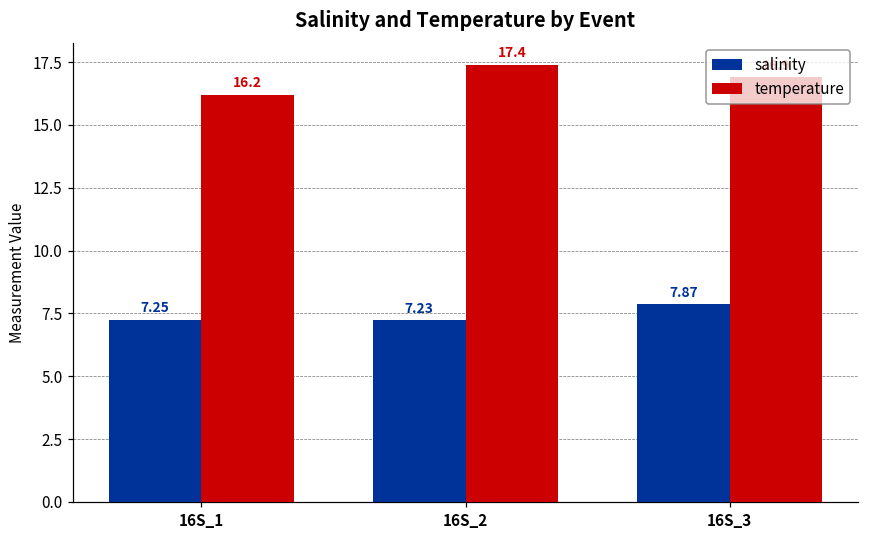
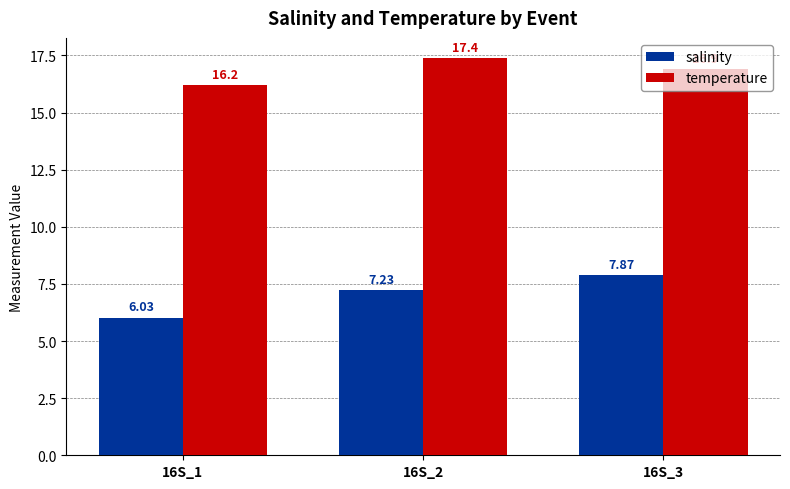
  {
    "salinity": {
-     "16S_1": 7.25,
+     "16S_1": 6.03,
      "16S_2": 7.23,
      "16S_3": 7.87
    },
    "temperature": {
      "16S_1": 16.2,
      "16S_2": 17.4
    }
  }
